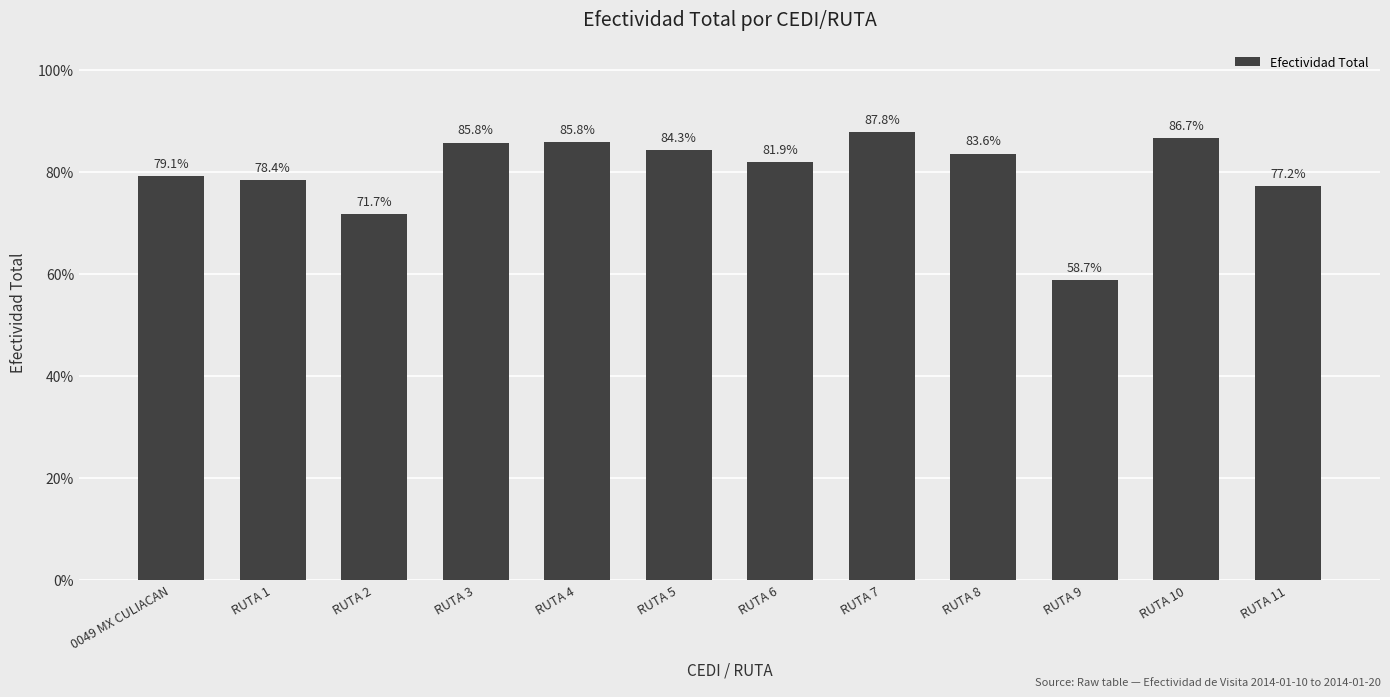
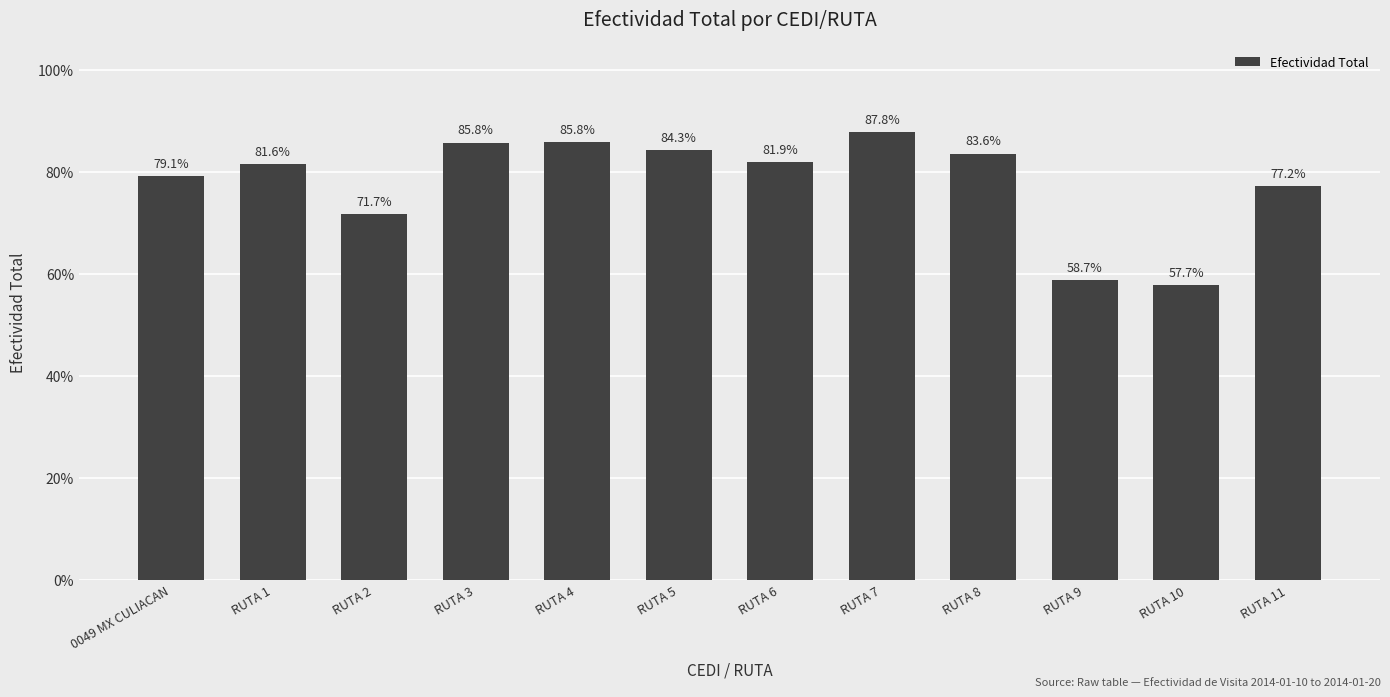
  {
    "0049 MX CULIACAN": "79.1%",
-   "RUTA 1": "78.4%",
+   "RUTA 1": "81.6%",
    "RUTA 2": "71.7%",
    "RUTA 3": "85.8%",
    "RUTA 4": "85.8%",
    "RUTA 5": "84.3%",
    "RUTA 6": "81.9%",
    "RUTA 7": "87.8%",
    "RUTA 8": "83.6%",
    "RUTA 9": "58.7%",
-   "RUTA 10": "86.7%",
+   "RUTA 10": "57.7%",
    "RUTA 11": "77.2%"
  }
